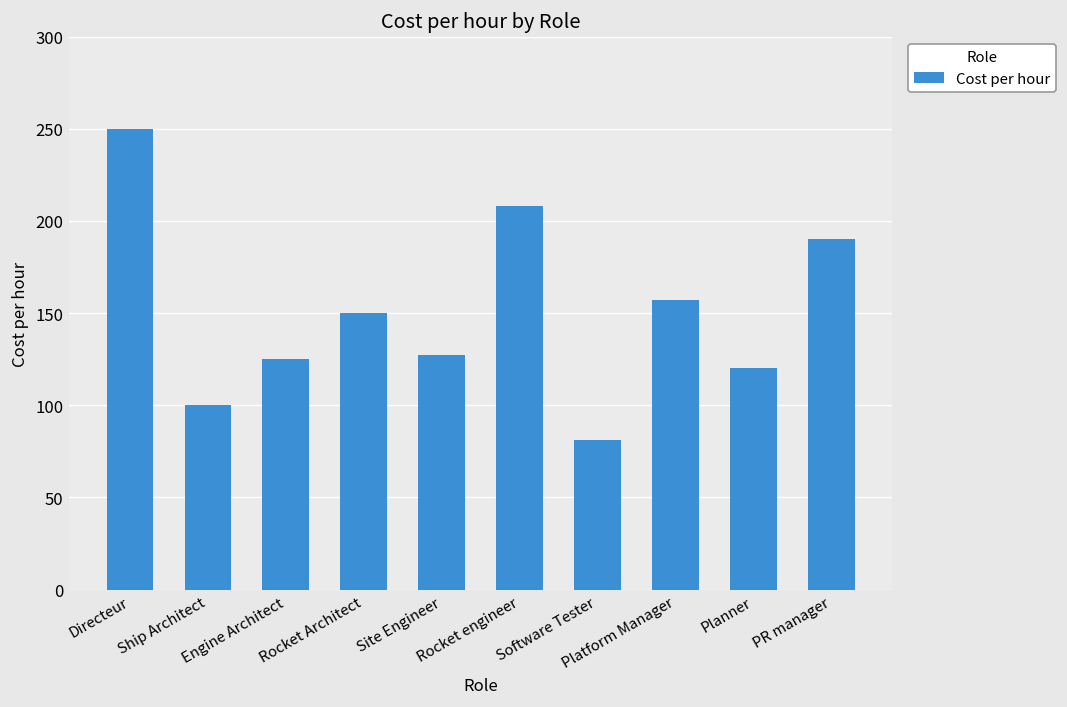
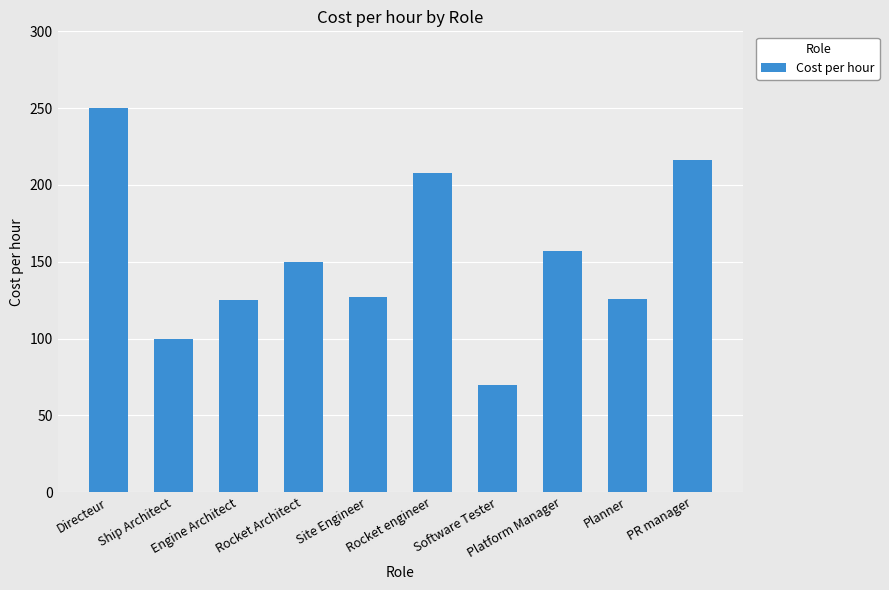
  {
    "Directeur": 250,
    "Ship Architect": 100,
    "Engine Architect": 125,
    "Rocket Architect": 150,
    "Site Engineer": 127,
    "Rocket engineer": 208,
-   "Software Tester": 81,
+   "Software Tester": 70,
    "Platform Manager": 157,
-   "Planner": 120,
-   "PR manager": 190
+   "Planner": 126,
+   "PR manager": 216
  }
